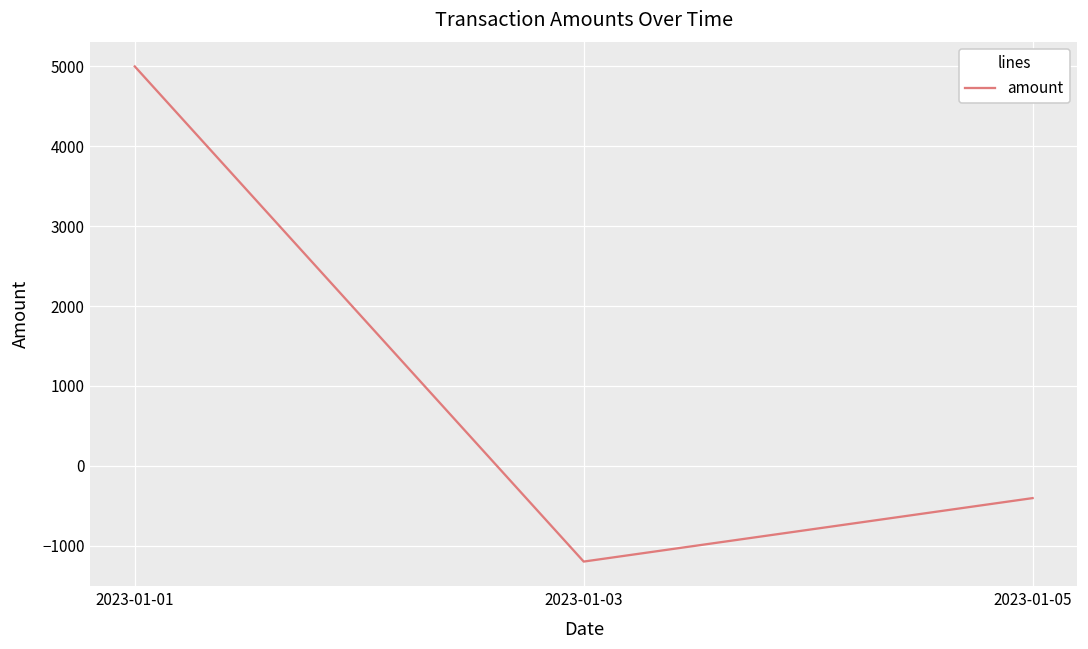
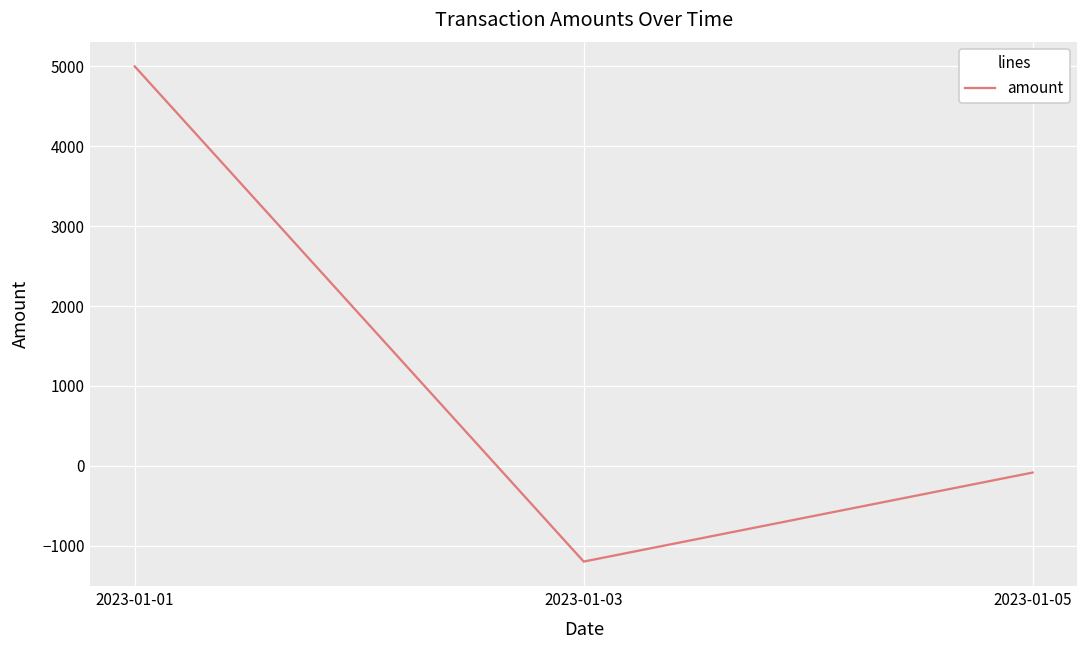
  {
    "2023-01-01": 5000,
    "2023-01-03": -1200,
-   "2023-01-05": -400
+   "2023-01-05": -100
  }
